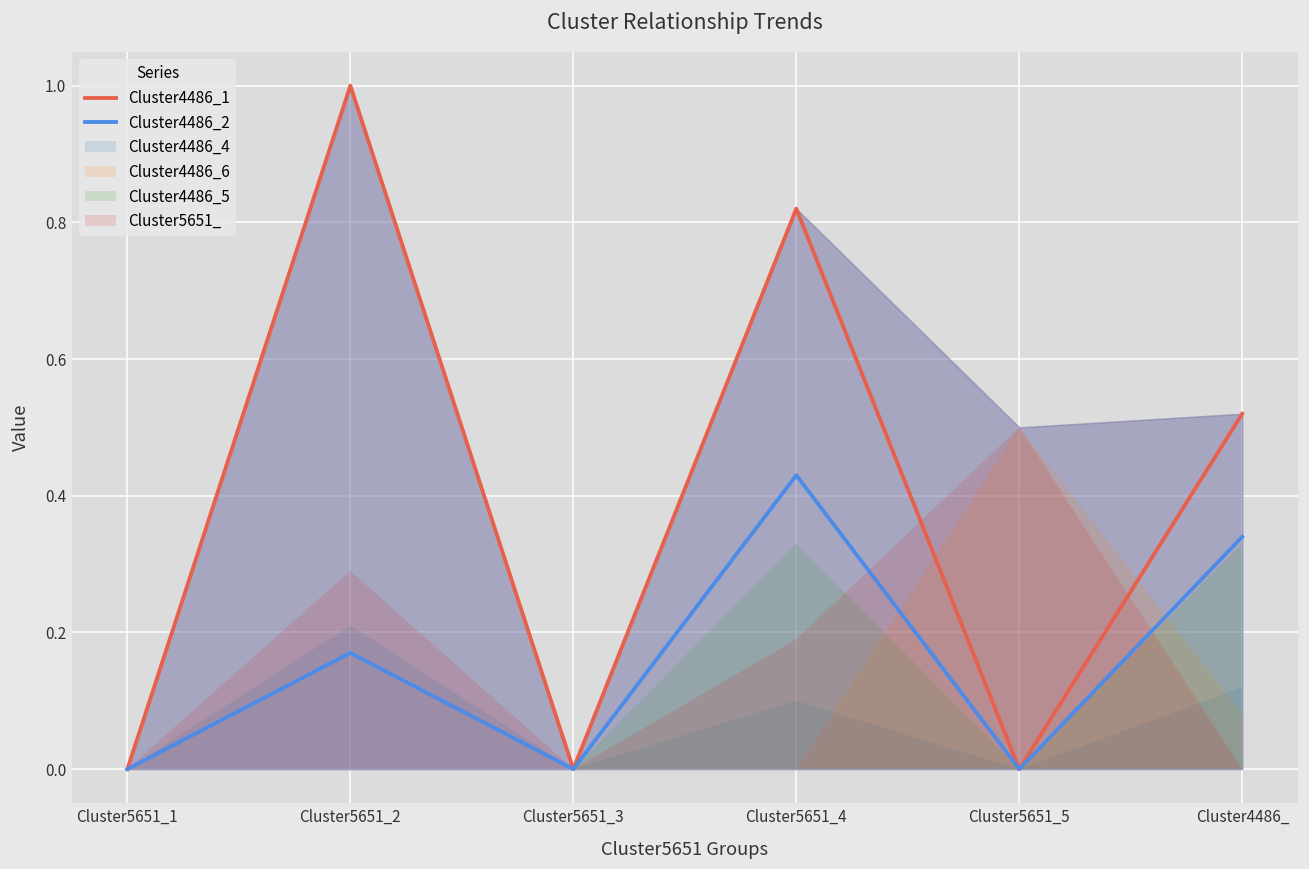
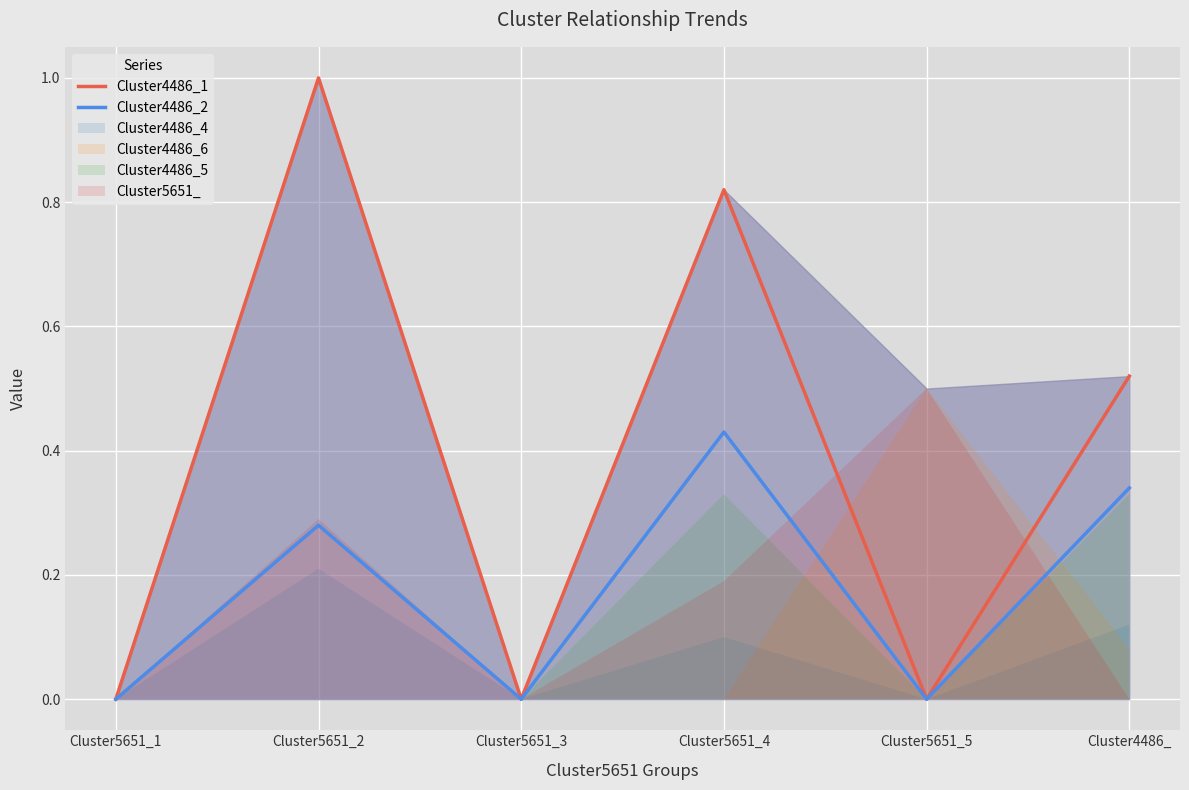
  {
    "Cluster4486_2": {
-     "Cluster5651_2": 0.17,
+     "Cluster5651_2": 0.28,
      "Cluster5651_4": 0.43,
      "Cluster4486_": 0.34
    }
  }
